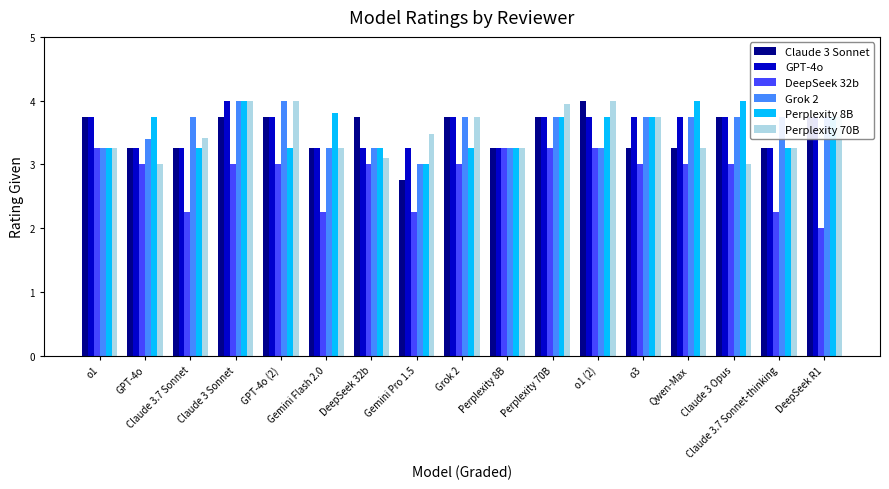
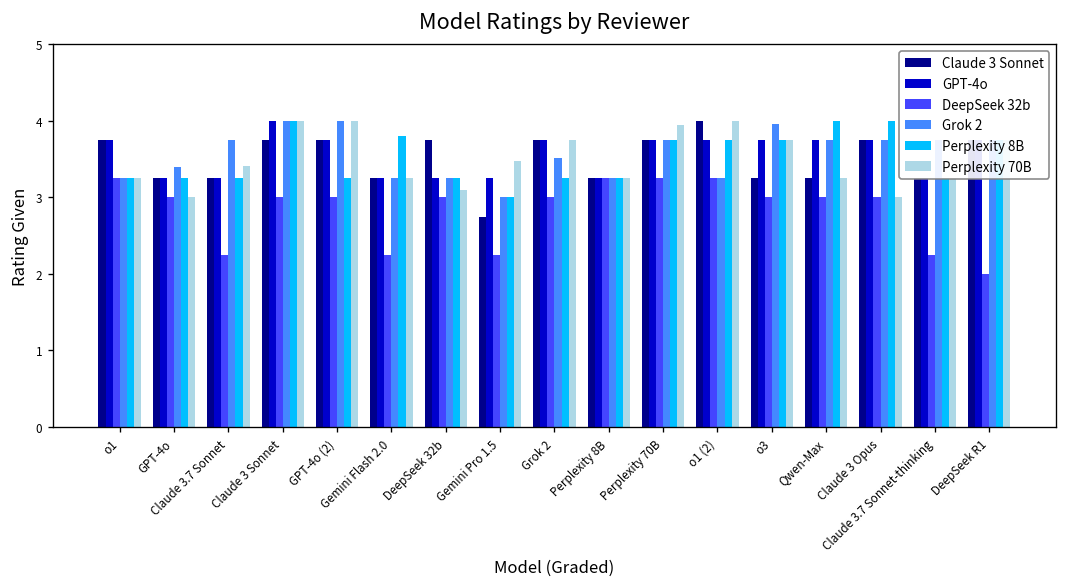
  {
    "Claude 3 Sonnet": {
      "o1": 3.8,
      "GPT-4o": 3.3,
      "Claude 3.7 Sonnet": 3.3,
      "Claude 3 Sonnet": 3.8,
      "GPT-4o (2)": 3.8,
      "Gemini Flash 2.0": 3.3,
      "DeepSeek 32b": 3.8,
      "Gemini Pro 1.5": 2.8,
      "Grok 2": 3.8,
      "Perplexity 8B": 3.3,
      "Perplexity 70B": 3.8,
      "o1 (2)": 4.0,
      "o3": 3.3,
      "Qwen-Max": 3.3,
      "Claude 3 Opus": 3.8,
      "Claude 3.7 Sonnet-thinking": 3.3
    },
    "GPT-4o": {
      "o1": 3.8,
      "GPT-4o": 3.3,
      "Claude 3.7 Sonnet": 3.3,
      "Claude 3 Sonnet": 4.0,
      "GPT-4o (2)": 3.8,
      "Gemini Flash 2.0": 3.3,
      "DeepSeek 32b": 3.3,
      "Gemini Pro 1.5": 3.3,
      "Grok 2": 3.8,
      "Perplexity 8B": 3.3,
      "Perplexity 70B": 3.8,
      "o1 (2)": 3.8,
      "o3": 3.8,
      "Qwen-Max": 3.8,
      "Claude 3 Opus": 3.8,
      "Claude 3.7 Sonnet-thinking": 3.3
    },
    "DeepSeek 32b": {
      "o1": 3.3,
      "GPT-4o": 3.0,
      "Claude 3.7 Sonnet": 2.3,
      "Claude 3 Sonnet": 3.0,
      "GPT-4o (2)": 3.0,
      "Gemini Flash 2.0": 2.3,
      "DeepSeek 32b": 3.0,
      "Gemini Pro 1.5": 2.3,
      "Grok 2": 3.0,
      "Perplexity 8B": 3.3,
      "Perplexity 70B": 3.3,
      "o1 (2)": 3.3,
      "o3": 3.0,
      "Qwen-Max": 3.0,
      "Claude 3 Opus": 3.0,
      "Claude 3.7 Sonnet-thinking": 2.3,
      "DeepSeek R1": 2.0
    },
    "Grok 2": {
      "o1": 3.3,
      "GPT-4o": 3.4,
      "Claude 3.7 Sonnet": 3.8,
      "Claude 3 Sonnet": 4.0,
      "GPT-4o (2)": 4.0,
      "Gemini Flash 2.0": 3.3,
      "DeepSeek 32b": 3.3,
      "Gemini Pro 1.5": 3.0,
-     "Grok 2": 3.8,
+     "Grok 2": 3.5,
      "Perplexity 8B": 3.3,
      "Perplexity 70B": 3.8,
      "o1 (2)": 3.3,
-     "o3": 3.8,
+     "o3": 4.0,
      "Qwen-Max": 3.8,
      "Claude 3 Opus": 3.8
    },
    "Perplexity 8B": {
      "o1": 3.3,
-     "GPT-4o": 3.8,
+     "GPT-4o": 3.3,
      "Claude 3.7 Sonnet": 3.3,
      "Claude 3 Sonnet": 4.0,
      "GPT-4o (2)": 3.3,
      "Gemini Flash 2.0": 3.8,
      "DeepSeek 32b": 3.3,
      "Gemini Pro 1.5": 3.0,
      "Grok 2": 3.3,
      "Perplexity 8B": 3.3,
      "Perplexity 70B": 3.8,
      "o1 (2)": 3.8,
      "o3": 3.8,
      "Qwen-Max": 4.0,
      "Claude 3 Opus": 4.0,
      "Claude 3.7 Sonnet-thinking": 3.3
    },
    "Perplexity 70B": {
      "o1": 3.3,
      "GPT-4o": 3.0,
      "Claude 3.7 Sonnet": 3.4,
      "Claude 3 Sonnet": 4.0,
      "GPT-4o (2)": 4.0,
      "Gemini Flash 2.0": 3.3,
      "DeepSeek 32b": 3.1,
      "Gemini Pro 1.5": 3.5,
      "Grok 2": 3.8,
      "Perplexity 8B": 3.3,
      "Perplexity 70B": 4.0,
      "o1 (2)": 4.0,
      "o3": 3.8,
      "Qwen-Max": 3.3,
      "Claude 3 Opus": 3.0,
      "Claude 3.7 Sonnet-thinking": 3.3
    }
  }
